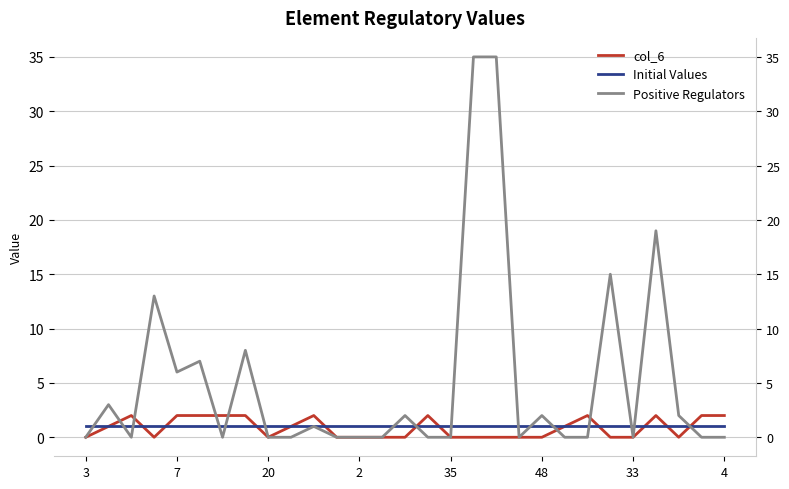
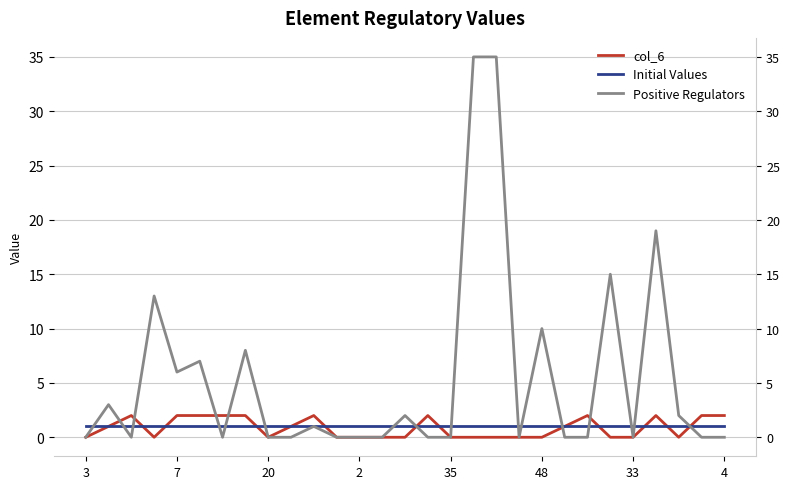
  {
    "col_6": {
      "7": 2,
      "48": 0,
      "4": 2
    },
    "Initial Values": {
      "3": 1,
      "7": 1,
      "20": 1,
      "2": 1,
      "35": 1,
      "48": 1,
      "33": 1,
      "4": 1
    },
    "Positive Regulators": {
      "7": 6,
-     "48": 2,
+     "48": 10,
      "4": 0
    }
  }
